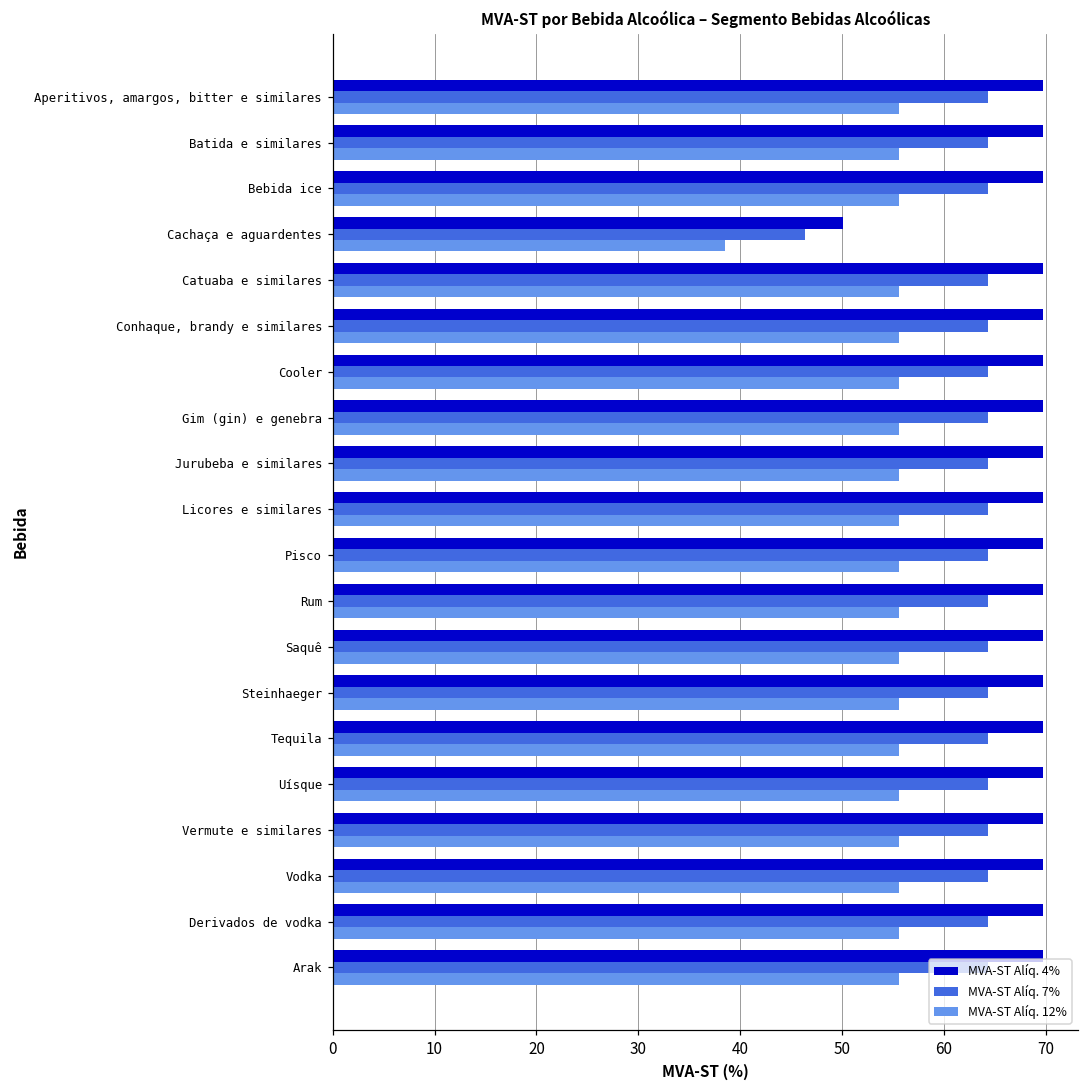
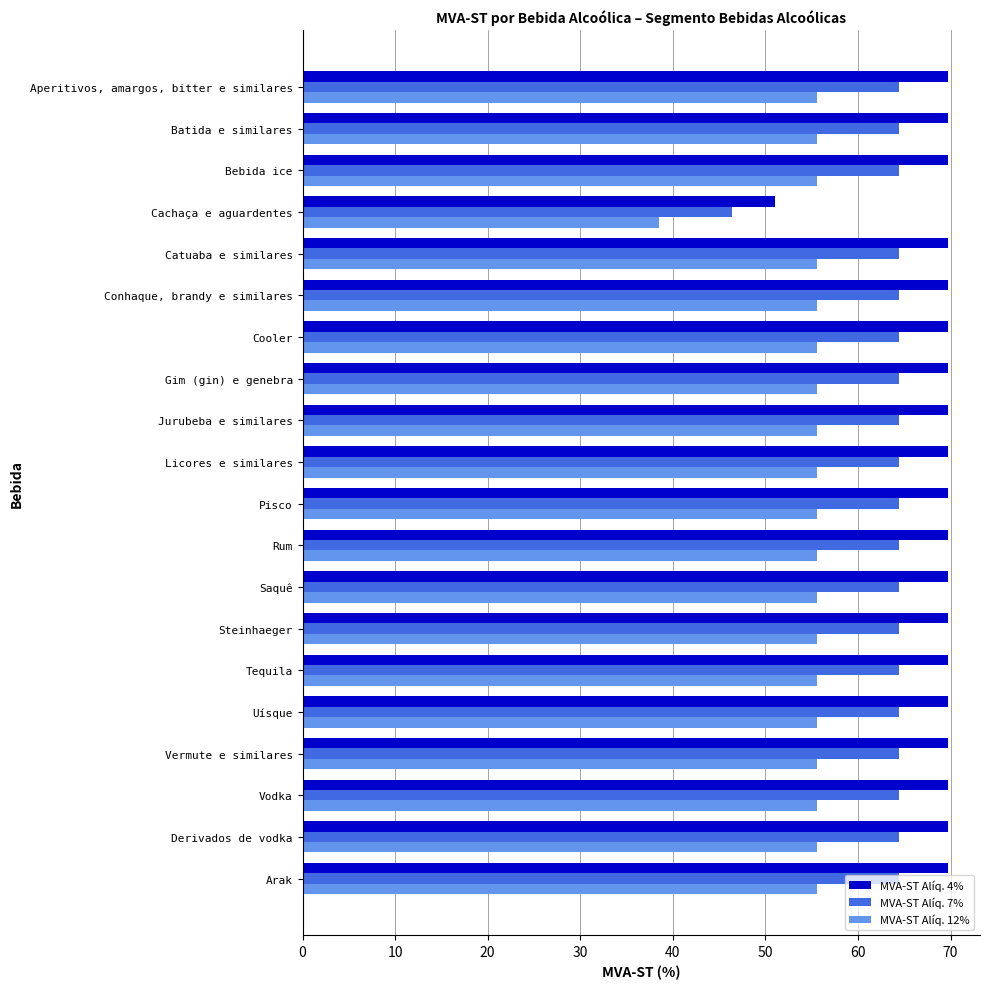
  {
    "MVA-ST Alíq. 4%": {
      "Aperitivos, amargos, bitter e similares": 70,
      "Batida e similares": 70,
      "Bebida ice": 70,
-     "Cachaça e aguardentes": 50,
+     "Cachaça e aguardentes": 51,
      "Catuaba e similares": 70,
      "Conhaque, brandy e similares": 70,
      "Cooler": 70,
      "Gim (gin) e genebra": 70,
      "Jurubeba e similares": 70,
      "Licores e similares": 70,
      "Pisco": 70,
      "Rum": 70,
      "Saquê": 70,
      "Steinhaeger": 70,
      "Tequila": 70,
      "Uísque": 70,
      "Vermute e similares": 70,
      "Vodka": 70,
      "Derivados de vodka": 70,
      "Arak": 70
    }
  }
